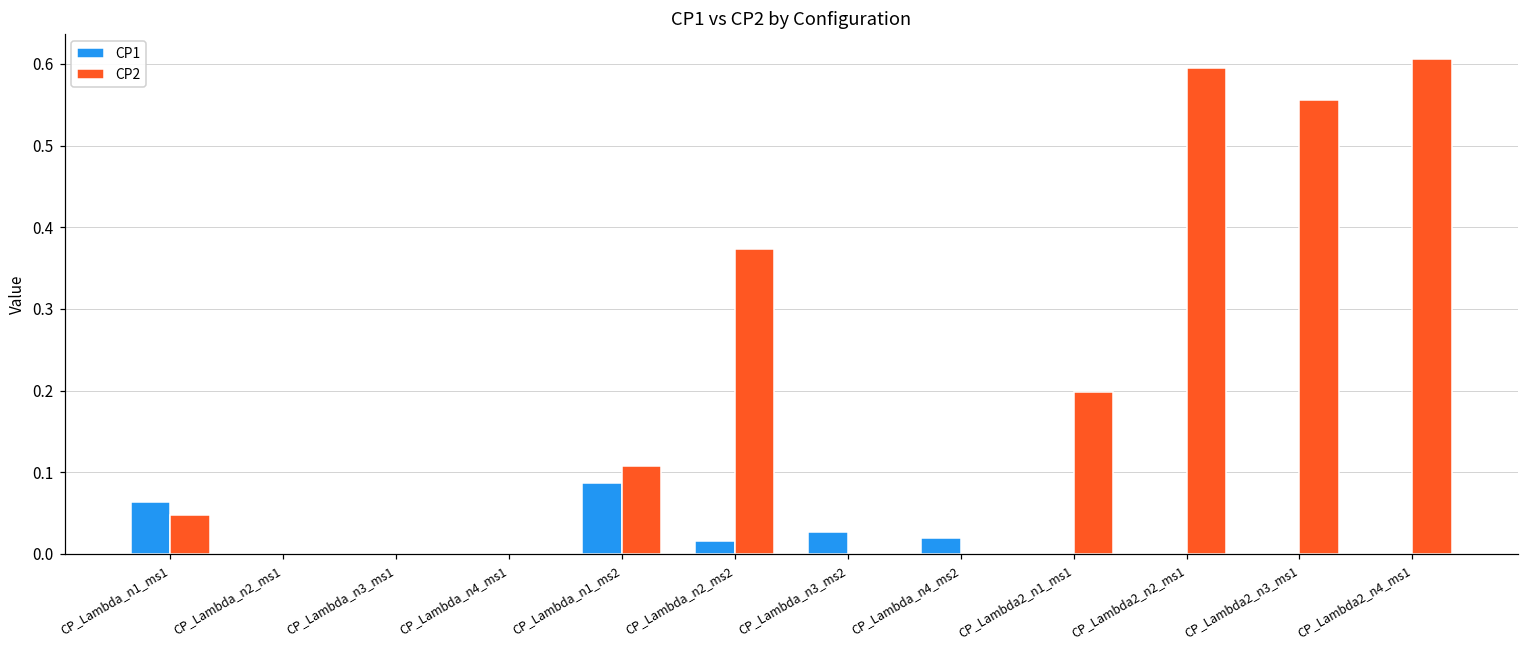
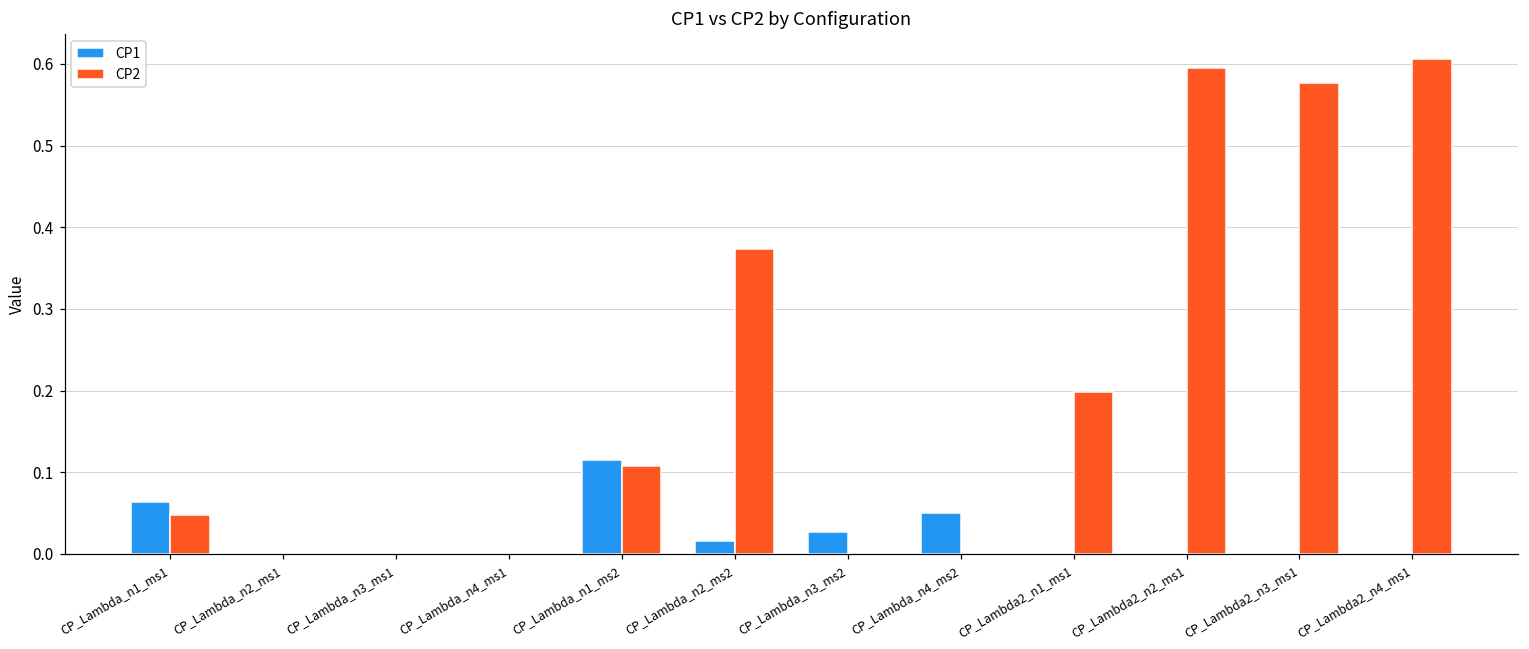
  {
    "CP1": {
      "CP_Lambda_n1_ms1": 0.06,
      "CP_Lambda_n2_ms1": 0.00,
      "CP_Lambda_n3_ms1": 0.00,
      "CP_Lambda_n4_ms1": 0.00,
-     "CP_Lambda_n1_ms2": 0.09,
+     "CP_Lambda_n1_ms2": 0.11,
      "CP_Lambda_n2_ms2": 0.02,
      "CP_Lambda_n3_ms2": 0.03,
-     "CP_Lambda_n4_ms2": 0.02,
+     "CP_Lambda_n4_ms2": 0.05,
      "CP_Lambda2_n1_ms1": 0.00,
      "CP_Lambda2_n2_ms1": 0.00,
      "CP_Lambda2_n3_ms1": 0.00,
      "CP_Lambda2_n4_ms1": 0.00
    },
    "CP2": {
      "CP_Lambda_n1_ms1": 0.05,
      "CP_Lambda_n3_ms1": 0.00,
      "CP_Lambda_n4_ms1": 0.00,
      "CP_Lambda_n1_ms2": 0.11,
      "CP_Lambda_n2_ms2": 0.37,
      "CP_Lambda_n3_ms2": 0.00,
      "CP_Lambda_n4_ms2": 0.00,
      "CP_Lambda2_n1_ms1": 0.20,
      "CP_Lambda2_n2_ms1": 0.60,
-     "CP_Lambda2_n3_ms1": 0.56,
+     "CP_Lambda2_n3_ms1": 0.58,
      "CP_Lambda2_n4_ms1": 0.61
    }
  }
